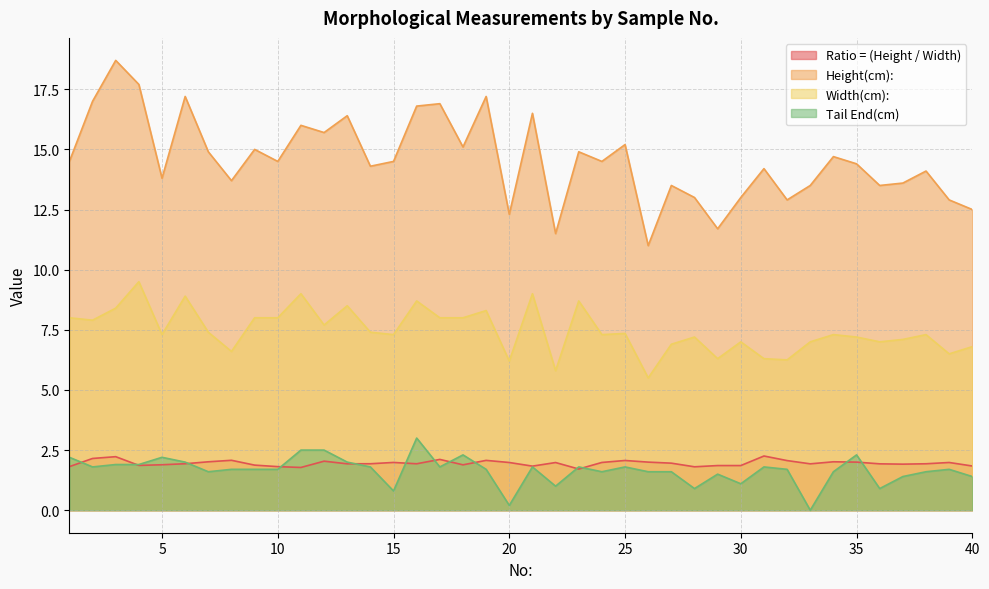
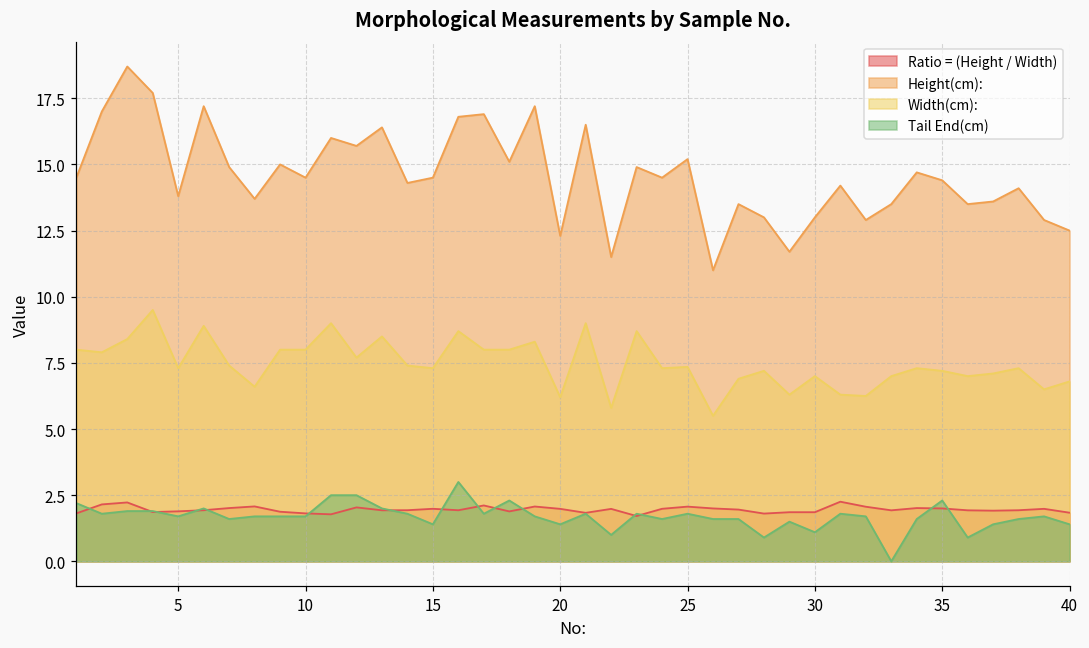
  {
    "Ratio = (Height / Width)": {
      "5": 1.9,
      "10": 1.8,
      "15": 2.0,
      "20": 2.0,
      "25": 2.1,
      "30": 1.9,
      "35": 2.0,
      "40": 1.8
    },
    "Tail End(cm)": {
-     "5": 2.2,
+     "5": 1.7,
      "10": 1.7,
-     "15": 0.8,
-     "20": 0.2,
+     "15": 1.4,
+     "20": 1.4,
      "25": 1.8,
      "30": 1.1,
      "35": 2.3,
      "40": 1.4
    }
  }
